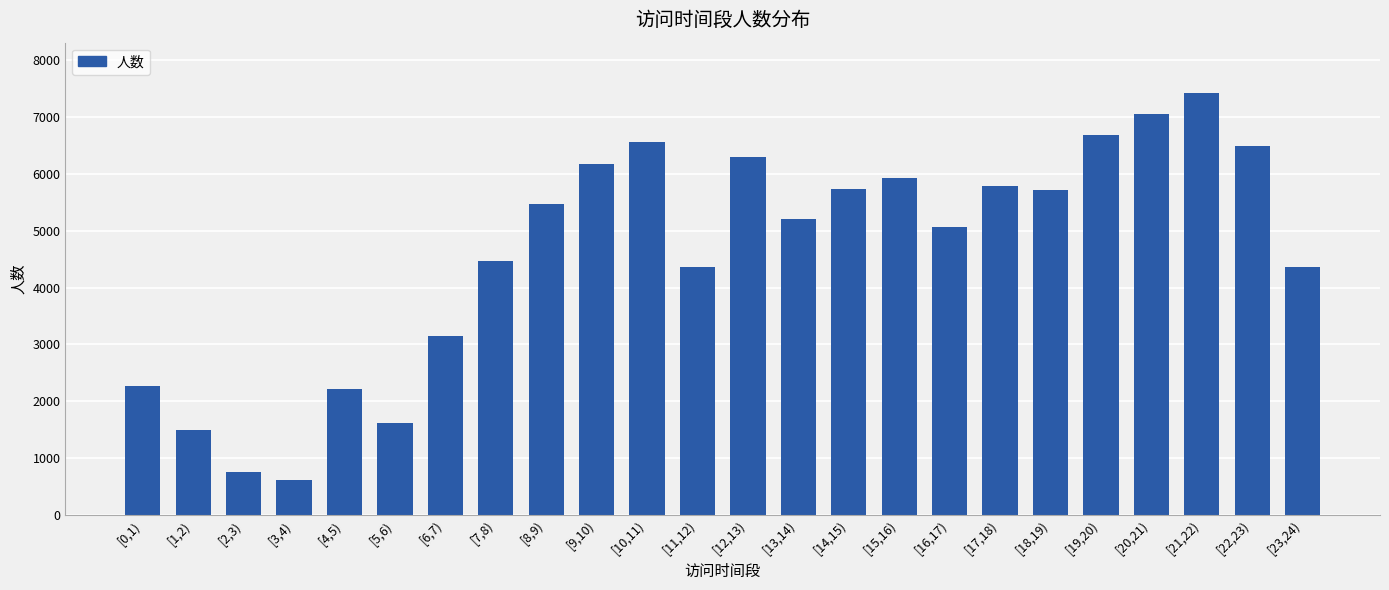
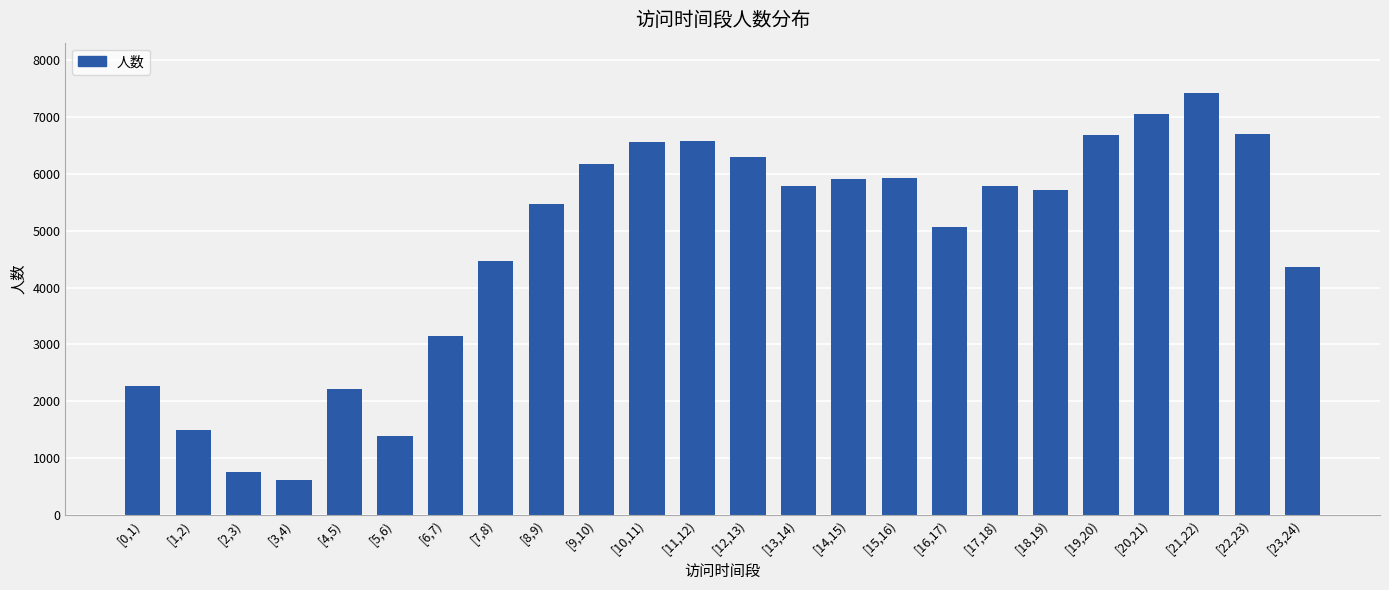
  {
    "[0,1)": 2300,
    "[1,2)": 1500,
    "[2,3)": 800,
    "[3,4)": 600,
    "[4,5)": 2200,
-   "[5,6)": 1600,
+   "[5,6)": 1400,
    "[6,7)": 3200,
    "[7,8)": 4500,
    "[8,9)": 5500,
    "[9,10)": 6200,
    "[10,11)": 6600,
-   "[11,12)": 4400,
+   "[11,12)": 6600,
    "[12,13)": 6300,
-   "[13,14)": 5200,
-   "[14,15)": 5700,
+   "[13,14)": 5800,
+   "[14,15)": 5900,
    "[15,16)": 5900,
    "[16,17)": 5100,
    "[17,18)": 5800,
    "[18,19)": 5700,
    "[19,20)": 6700,
    "[20,21)": 7100,
    "[21,22)": 7400,
-   "[22,23)": 6500,
+   "[22,23)": 6700,
    "[23,24)": 4400
  }
